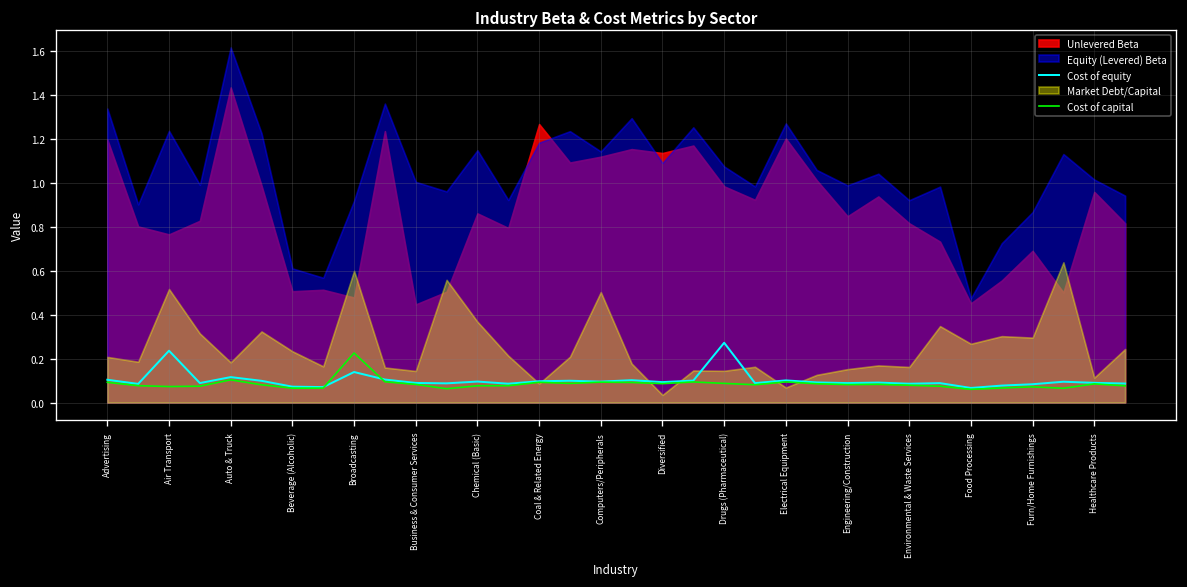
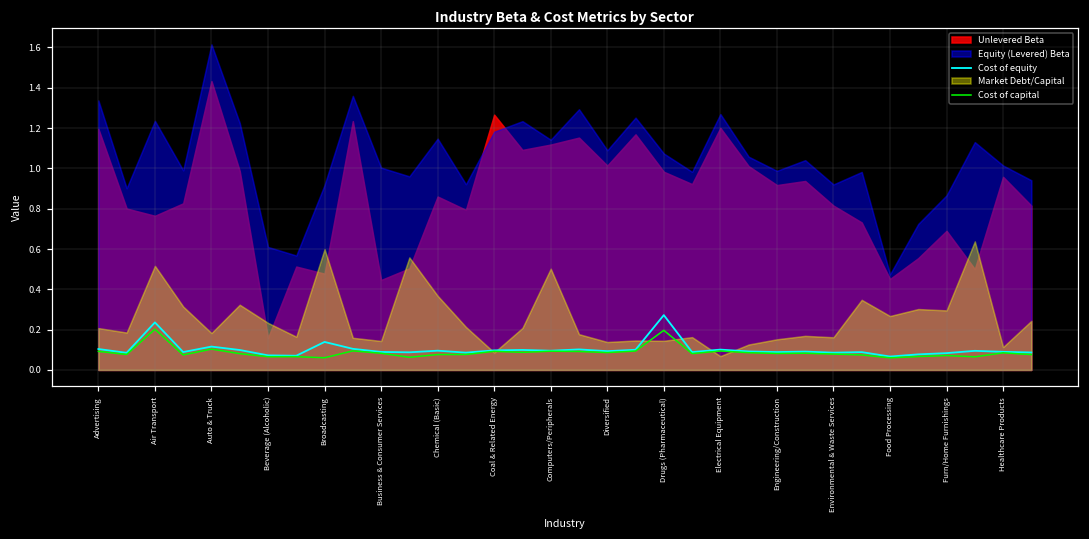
  {
    "Unlevered Beta": {
      "Advertising": 1.20,
      "Air Transport": 0.76,
      "Auto & Truck": 1.43,
-     "Beverage (Alcoholic)": 0.51,
+     "Beverage (Alcoholic)": 0.16,
      "Broadcasting": 0.48,
      "Business & Consumer Services": 0.45,
      "Chemical (Basic)": 0.86,
      "Coal & Related Energy": 1.27,
      "Computers/Peripherals": 1.12,
-     "Diversified": 1.13,
+     "Diversified": 1.01,
      "Drugs (Pharmaceutical)": 0.98,
      "Electrical Equipment": 1.20,
-     "Engineering/Construction": 0.85,
+     "Engineering/Construction": 0.92,
      "Environmental & Waste Services": 0.82,
      "Food Processing": 0.45,
      "Furn/Home Furnishings": 0.69,
      "Healthcare Products": 0.96
    },
    "Cost of equity": {
      "Air Transport": 0.24,
      "Broadcasting": 0.14,
      "Chemical (Basic)": 0.10,
      "Drugs (Pharmaceutical)": 0.27
    },
    "Equity (Levered) Beta": {
      "Advertising": 1.34,
      "Air Transport": 1.24,
      "Auto & Truck": 1.62,
      "Beverage (Alcoholic)": 0.61,
      "Broadcasting": 0.92,
      "Business & Consumer Services": 1.00,
      "Chemical (Basic)": 1.15,
      "Coal & Related Energy": 1.18,
      "Computers/Peripherals": 1.14,
      "Diversified": 1.09,
      "Drugs (Pharmaceutical)": 1.07,
      "Electrical Equipment": 1.27,
      "Engineering/Construction": 0.99,
      "Environmental & Waste Services": 0.92,
      "Food Processing": 0.47,
      "Furn/Home Furnishings": 0.87,
      "Healthcare Products": 1.01
    },
    "Cost of capital": {
-     "Air Transport": 0.07,
-     "Broadcasting": 0.23,
+     "Air Transport": 0.20,
+     "Broadcasting": 0.06,
      "Chemical (Basic)": 0.08,
-     "Drugs (Pharmaceutical)": 0.09
+     "Drugs (Pharmaceutical)": 0.20
    },
    "Market Debt/Capital": {
      "Advertising": 0.21,
      "Air Transport": 0.52,
      "Auto & Truck": 0.18,
      "Beverage (Alcoholic)": 0.23,
      "Broadcasting": 0.60,
      "Business & Consumer Services": 0.14,
      "Chemical (Basic)": 0.37,
      "Computers/Peripherals": 0.50,
-     "Diversified": 0.03,
+     "Diversified": 0.14,
      "Drugs (Pharmaceutical)": 0.14,
      "Electrical Equipment": 0.07,
      "Engineering/Construction": 0.15,
      "Environmental & Waste Services": 0.16,
      "Food Processing": 0.27,
      "Furn/Home Furnishings": 0.30,
      "Healthcare Products": 0.11
    }
  }
